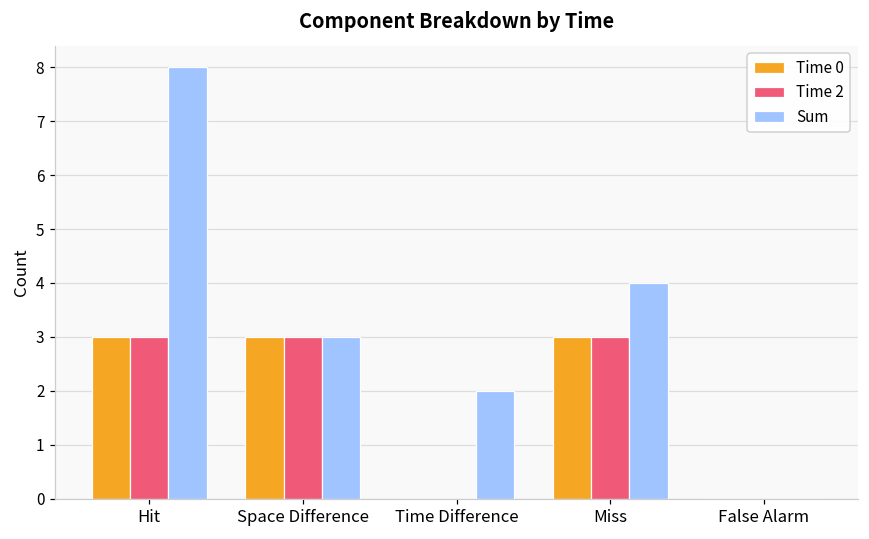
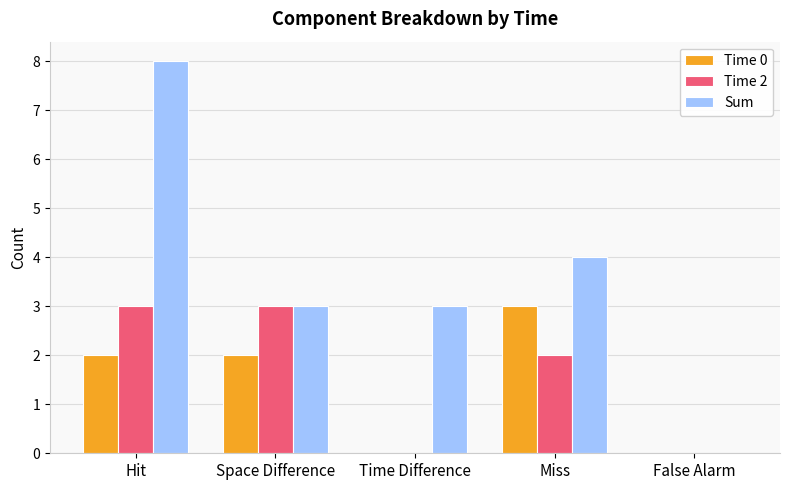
  {
    "Time 0": {
-     "Hit": 3,
-     "Space Difference": 3,
+     "Hit": 2,
+     "Space Difference": 2,
      "Time Difference": 0,
      "Miss": 3,
      "False Alarm": 0
    },
    "Time 2": {
      "Hit": 3,
      "Space Difference": 3,
      "Time Difference": 0,
-     "Miss": 3,
+     "Miss": 2,
      "False Alarm": 0
    },
    "Sum": {
      "Hit": 8,
      "Space Difference": 3,
-     "Time Difference": 2,
+     "Time Difference": 3,
      "Miss": 4,
      "False Alarm": 0
    }
  }
